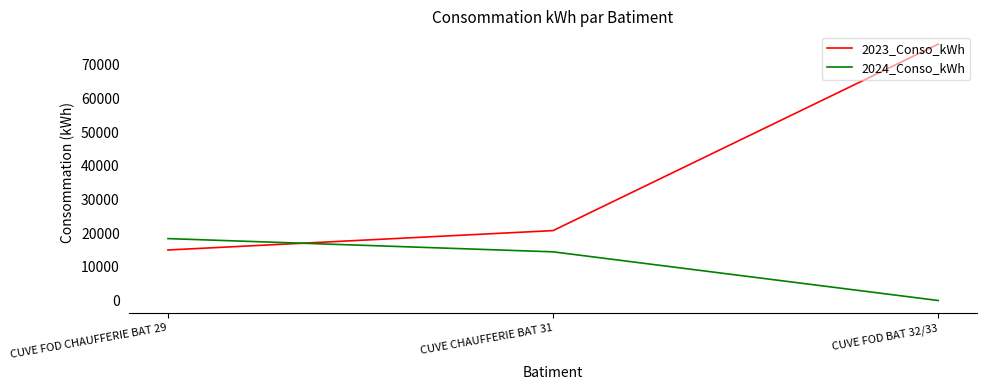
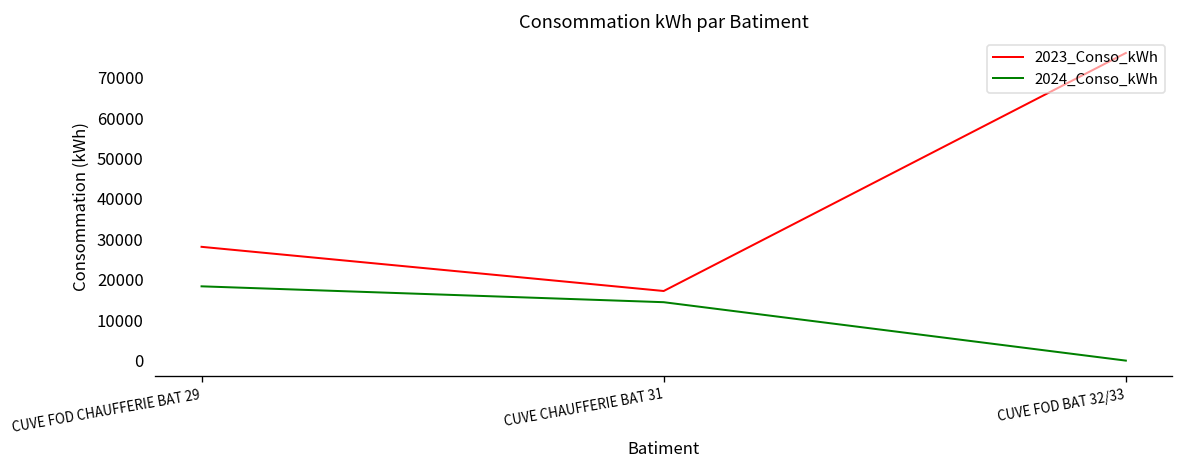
  {
    "2023_Conso_kWh": {
-     "CUVE FOD CHAUFFERIE BAT 29": 15000,
-     "CUVE CHAUFFERIE BAT 31": 21000
+     "CUVE FOD CHAUFFERIE BAT 29": 28000,
+     "CUVE CHAUFFERIE BAT 31": 17000
    },
    "2024_Conso_kWh": {
      "CUVE FOD CHAUFFERIE BAT 29": 18000,
      "CUVE CHAUFFERIE BAT 31": 14000,
      "CUVE FOD BAT 32/33": 0
    }
  }
